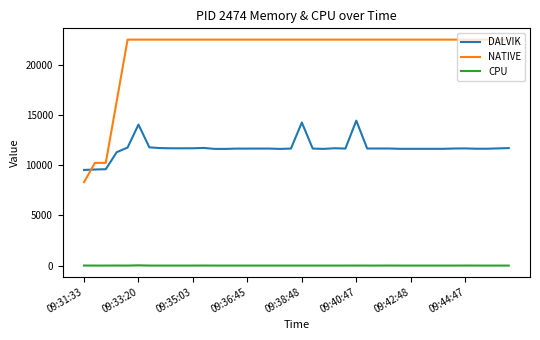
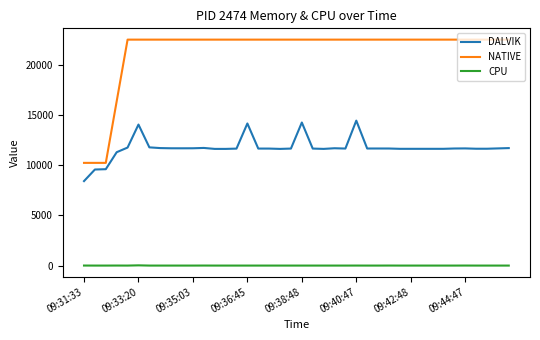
  {
    "DALVIK": {
-     "09:31:33": 9500,
+     "09:31:33": 8400,
      "09:33:20": 14100,
      "09:35:03": 11700,
-     "09:36:45": 11700,
+     "09:36:45": 14200,
      "09:38:48": 14300,
      "09:40:47": 14500,
      "09:42:48": 11600,
      "09:44:47": 11700
    },
    "NATIVE": {
-     "09:31:33": 8300,
+     "09:31:33": 10200,
      "09:33:20": 22500,
      "09:35:03": 22500,
      "09:36:45": 22500,
      "09:38:48": 22500,
      "09:40:47": 22500,
      "09:42:48": 22500
    },
    "CPU": {
      "09:31:33": 0,
      "09:33:20": 0,
      "09:35:03": 0,
      "09:36:45": 0,
      "09:38:48": 0,
      "09:40:47": 0,
      "09:42:48": 0,
      "09:44:47": 0
    }
  }
